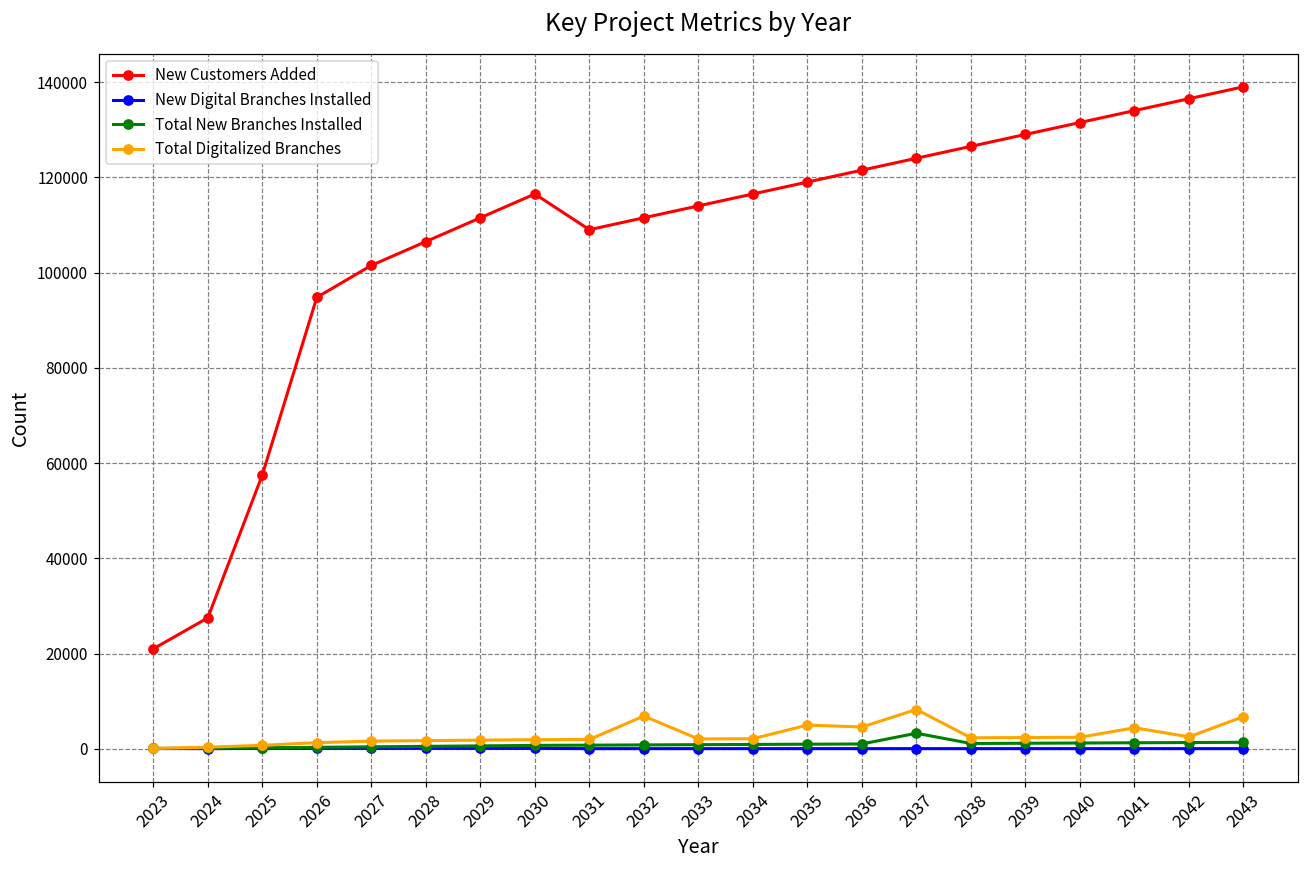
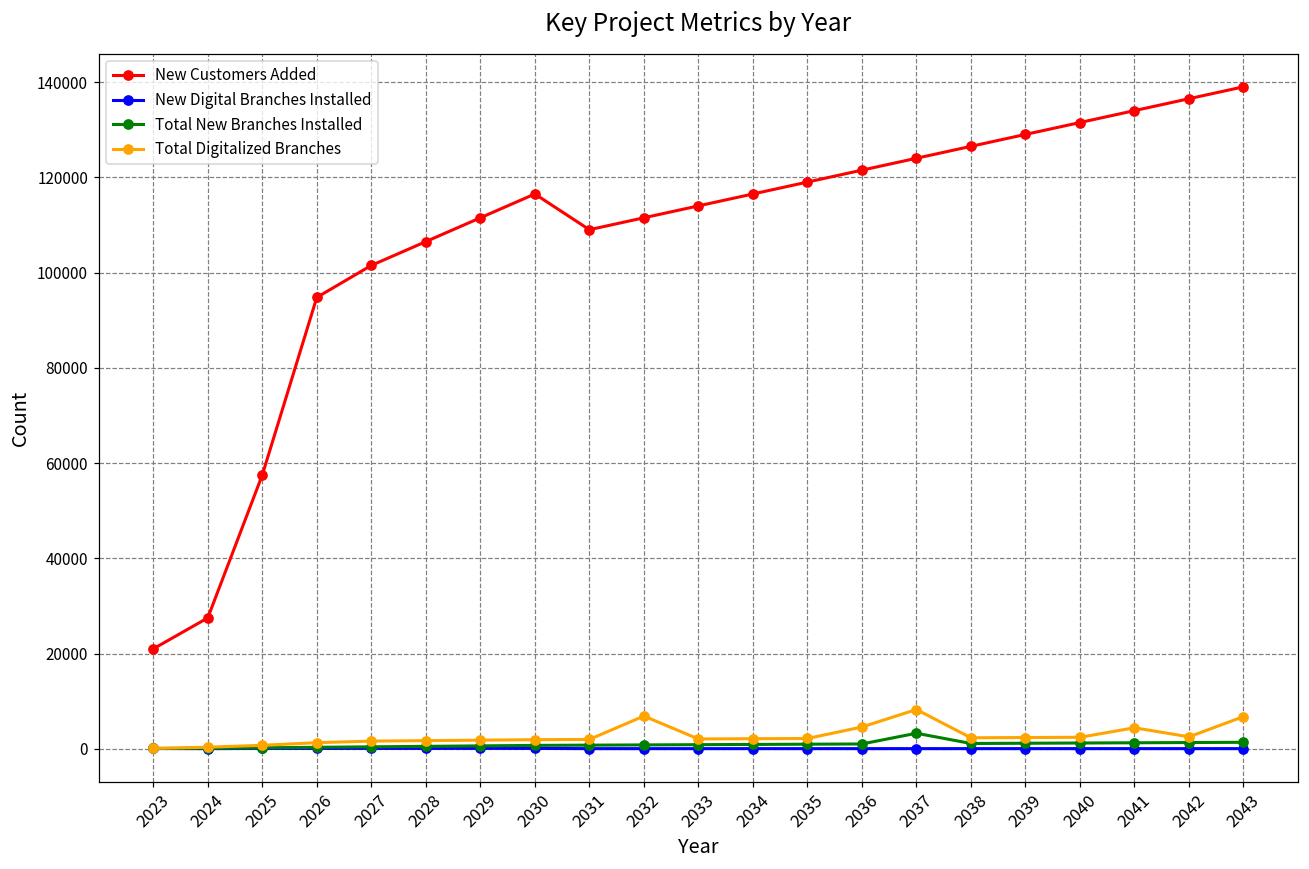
  {
    "New Customers Added": {
      "2023": 21000,
      "2024": 28000,
      "2025": 58000,
      "2026": 95000,
      "2027": 102000,
      "2028": 107000,
      "2029": 112000,
      "2030": 117000,
      "2031": 109000,
      "2032": 112000,
      "2033": 114000,
      "2034": 117000,
      "2035": 119000,
      "2036": 122000,
      "2037": 124000,
      "2038": 127000,
      "2039": 129000,
      "2040": 132000,
      "2041": 134000,
      "2042": 137000,
      "2043": 139000
    },
    "New Digital Branches Installed": {
      "2030": 0,
      "2031": 0,
      "2032": 0,
      "2033": 0,
      "2034": 0,
      "2035": 0,
      "2036": 0,
      "2037": 0,
      "2038": 0,
      "2039": 0,
      "2040": 0,
      "2041": 0,
      "2042": 0,
      "2043": 0
    },
    "Total New Branches Installed": {
      "2030": 1000,
      "2031": 1000,
      "2032": 1000,
      "2033": 1000,
      "2034": 1000,
      "2035": 1000,
      "2036": 1000,
      "2037": 3000,
      "2038": 1000,
      "2039": 1000,
      "2040": 1000,
      "2041": 1000,
      "2042": 1000,
      "2043": 1000
    },
    "Total Digitalized Branches": {
      "2026": 1000,
      "2027": 2000,
      "2028": 2000,
      "2029": 2000,
      "2030": 2000,
      "2031": 2000,
      "2032": 7000,
      "2033": 2000,
      "2034": 2000,
-     "2035": 5000,
+     "2035": 2000,
      "2036": 5000,
      "2037": 8000,
      "2038": 2000,
      "2039": 2000,
      "2040": 2000,
      "2041": 4000,
      "2042": 3000,
      "2043": 7000
    }
  }
